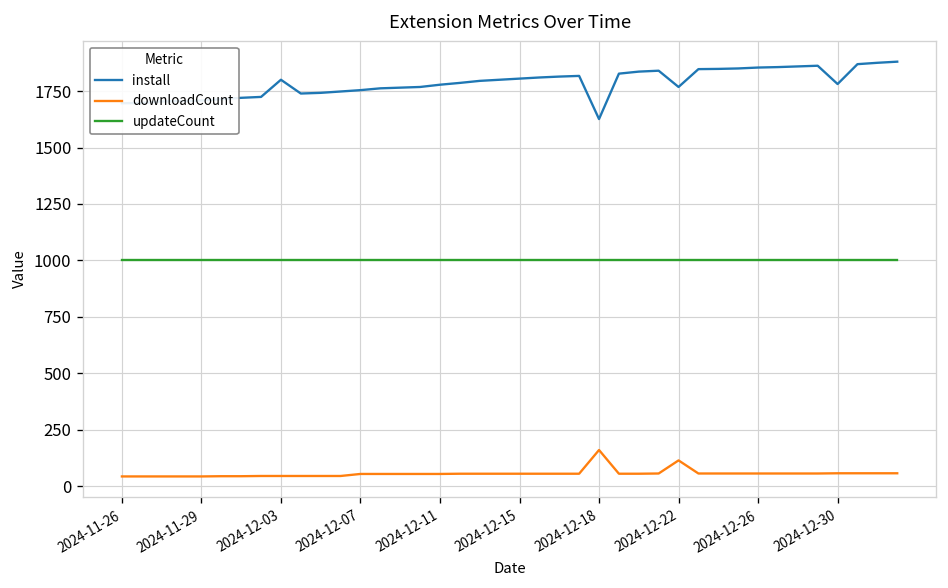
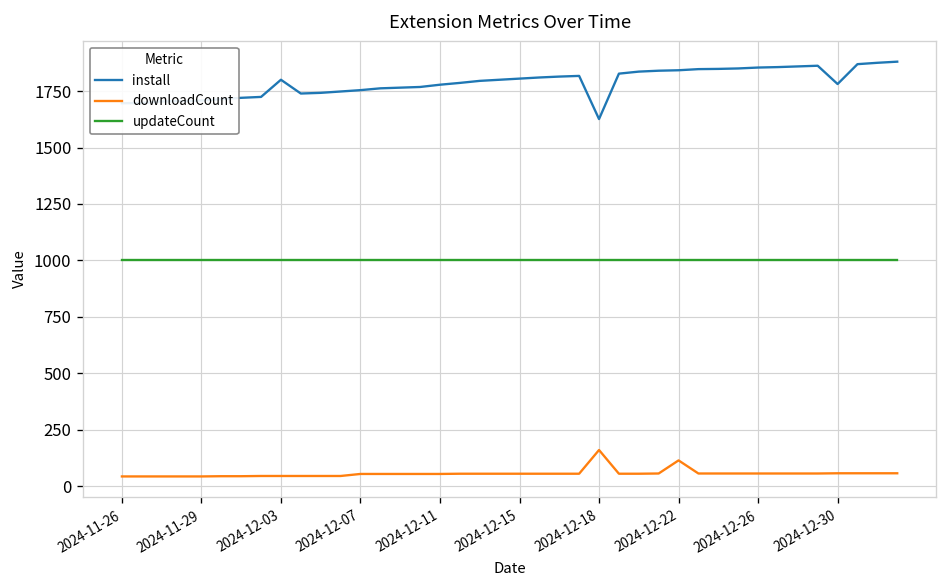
  {
    "install": {
      "2024-12-03": 1800,
      "2024-12-07": 1750,
      "2024-12-11": 1780,
      "2024-12-15": 1810,
      "2024-12-18": 1630,
-     "2024-12-22": 1770,
+     "2024-12-22": 1840,
      "2024-12-26": 1850,
      "2024-12-30": 1780
    },
    "downloadCount": {
      "2024-11-29": 40,
      "2024-12-03": 50,
      "2024-12-07": 60,
      "2024-12-11": 60,
      "2024-12-15": 60,
      "2024-12-18": 160,
      "2024-12-22": 120,
      "2024-12-26": 60,
      "2024-12-30": 60
    },
    "updateCount": {
      "2024-11-29": 1000,
      "2024-12-03": 1000,
      "2024-12-07": 1000,
      "2024-12-11": 1000,
      "2024-12-15": 1000,
      "2024-12-18": 1000,
      "2024-12-22": 1000,
      "2024-12-26": 1000,
      "2024-12-30": 1000
    }
  }
